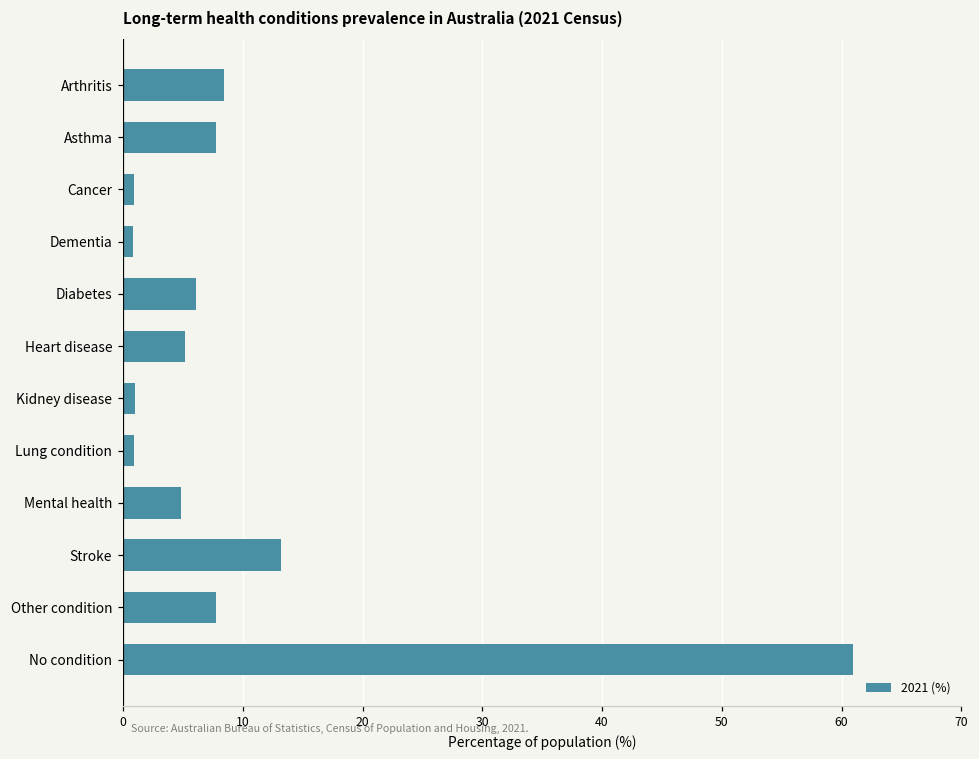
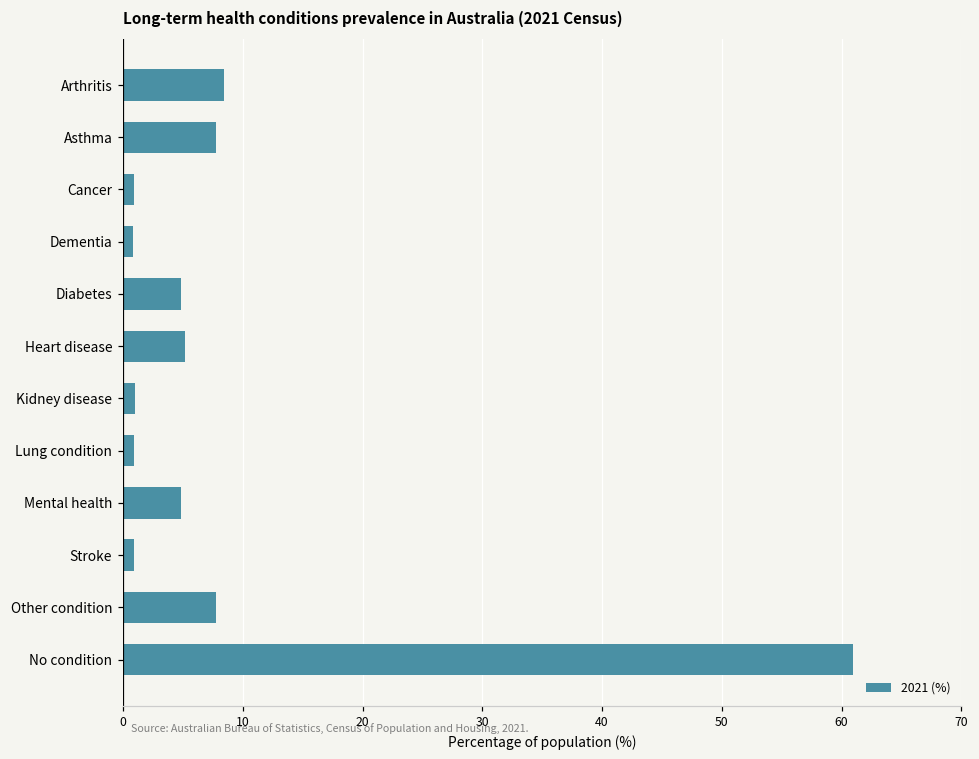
  {
    "Arthritis": 8.4,
    "Asthma": 7.8,
    "Cancer": 0.9,
    "Dementia": 0.8,
-   "Diabetes": 6.1,
+   "Diabetes": 4.8,
    "Heart disease": 5.2,
    "Kidney disease": 1.0,
    "Lung condition": 0.9,
    "Mental health": 4.8,
-   "Stroke": 13.2,
+   "Stroke": 0.9,
    "Other condition": 7.8,
    "No condition": 61.0
  }
